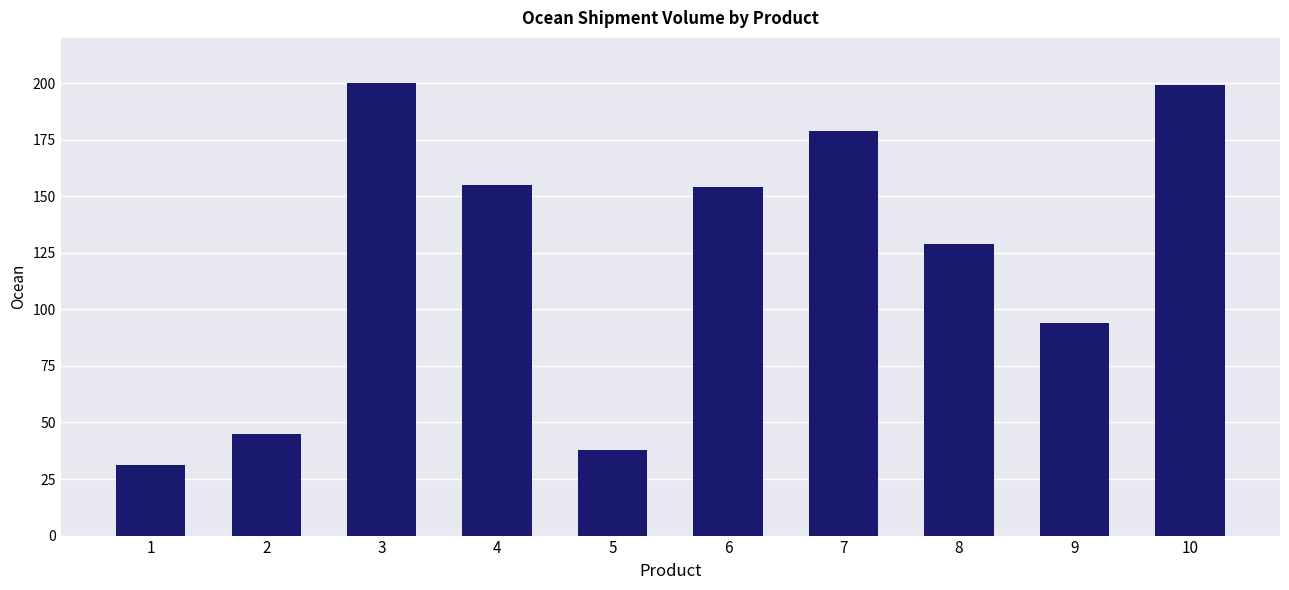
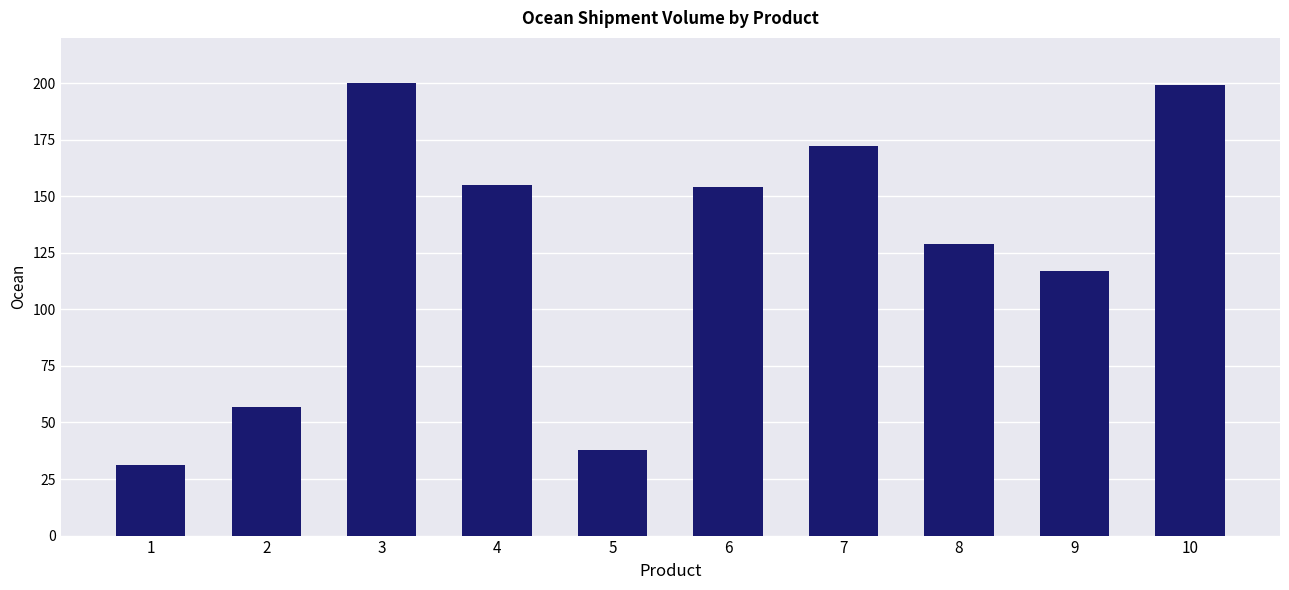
  {
    "1": 31,
-   "2": 45,
+   "2": 57,
    "3": 200,
    "4": 155,
    "5": 38,
    "6": 154,
-   "7": 179,
+   "7": 172,
    "8": 129,
-   "9": 94,
+   "9": 117,
    "10": 199
  }
